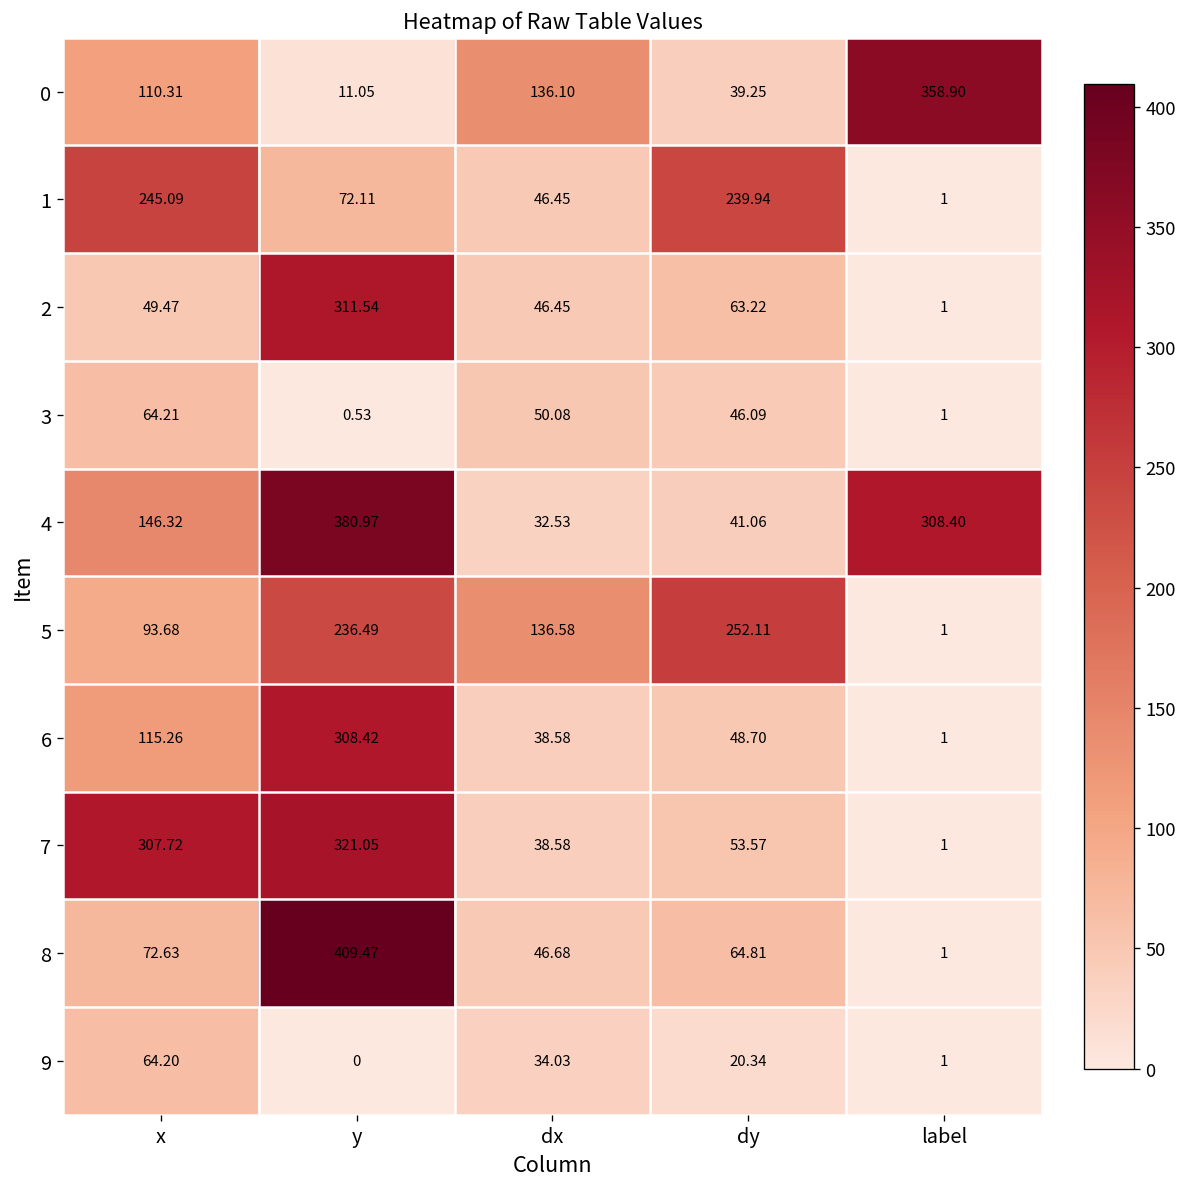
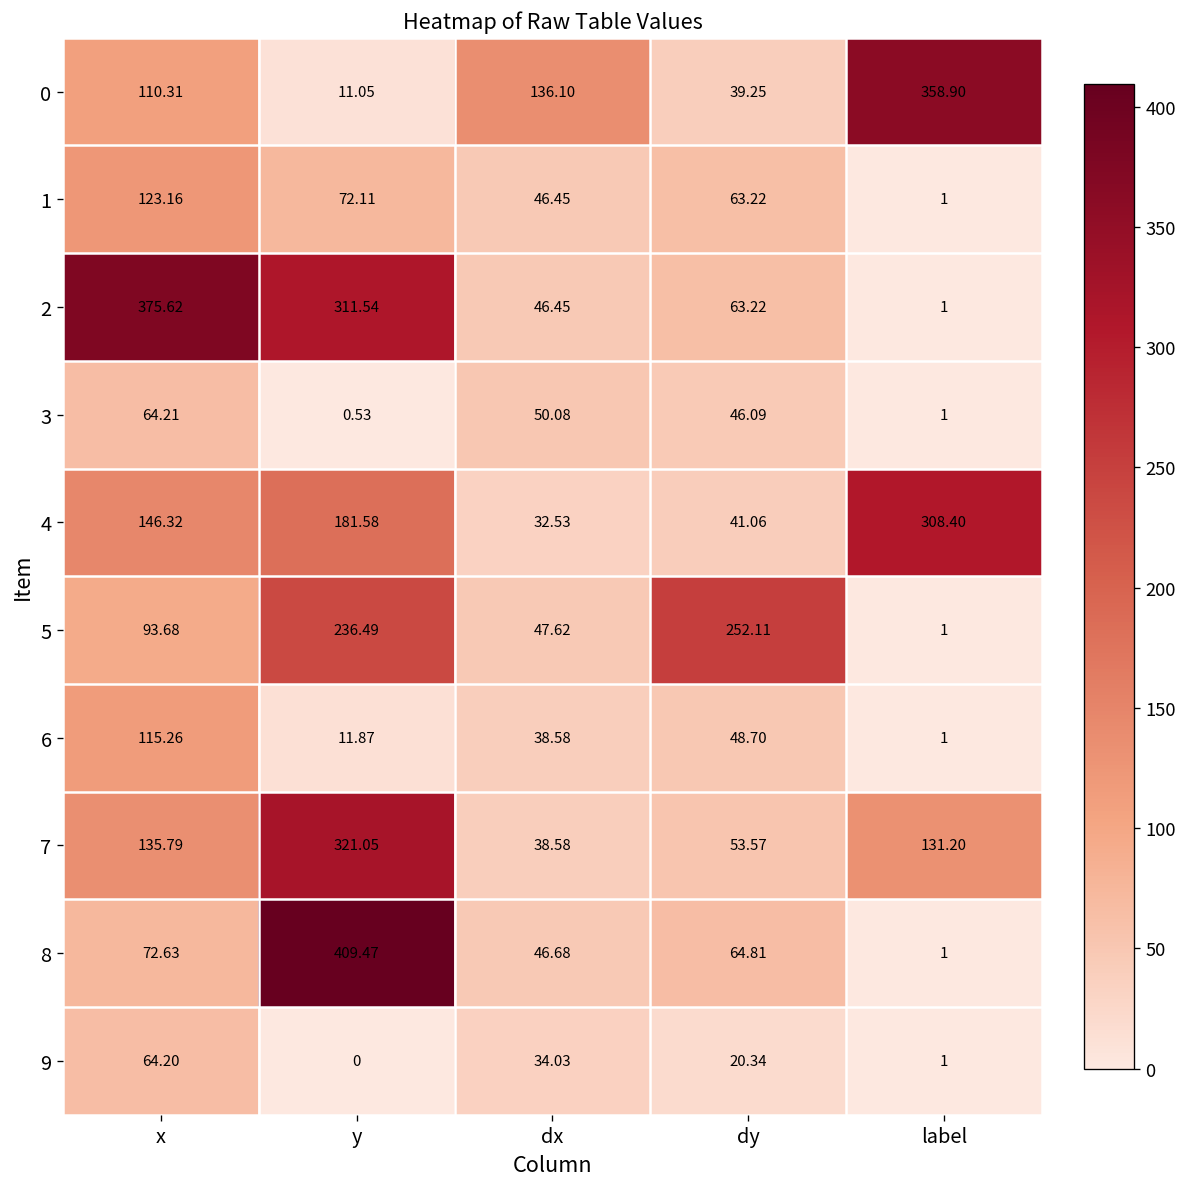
  {
    "0": {
      "x": 110.31,
      "y": 11.05,
      "dx": 136.10,
      "dy": 39.25,
      "label": 358.90
    },
    "1": {
-     "x": 245.09,
+     "x": 123.16,
      "y": 72.11,
      "dx": 46.45,
-     "dy": 239.94,
+     "dy": 63.22,
      "label": 1
    },
    "2": {
-     "x": 49.47,
+     "x": 375.62,
      "y": 311.54,
      "dx": 46.45,
      "dy": 63.22,
      "label": 1
    },
    "3": {
      "x": 64.21,
      "y": 0.53,
      "dx": 50.08,
      "dy": 46.09,
      "label": 1
    },
    "4": {
      "x": 146.32,
-     "y": 380.97,
+     "y": 181.58,
      "dx": 32.53,
      "dy": 41.06,
      "label": 308.40
    },
    "5": {
      "x": 93.68,
      "y": 236.49,
-     "dx": 136.58,
+     "dx": 47.62,
      "dy": 252.11,
      "label": 1
    },
    "6": {
      "x": 115.26,
-     "y": 308.42,
+     "y": 11.87,
      "dx": 38.58,
      "dy": 48.70,
      "label": 1
    },
    "7": {
-     "x": 307.72,
+     "x": 135.79,
      "y": 321.05,
      "dx": 38.58,
      "dy": 53.57,
-     "label": 1
+     "label": 131.20
    },
    "8": {
      "x": 72.63,
      "y": 409.47,
      "dx": 46.68,
      "dy": 64.81,
      "label": 1
    },
    "9": {
      "x": 64.20,
      "y": 0,
      "dx": 34.03,
      "dy": 20.34,
      "label": 1
    }
  }
